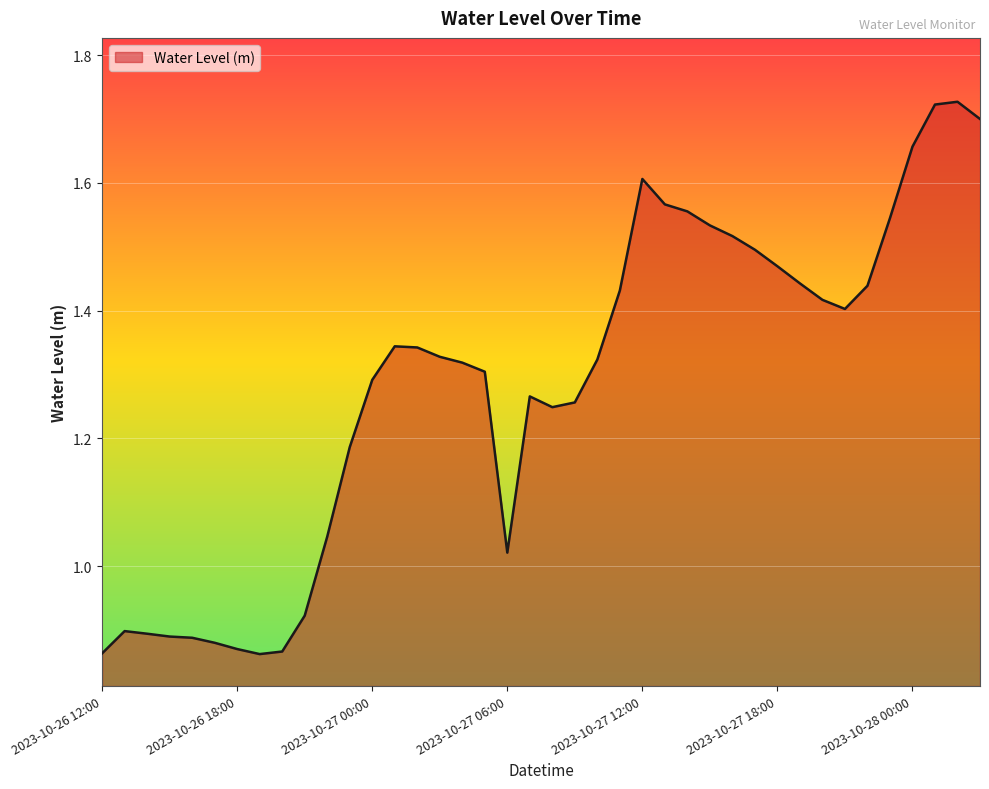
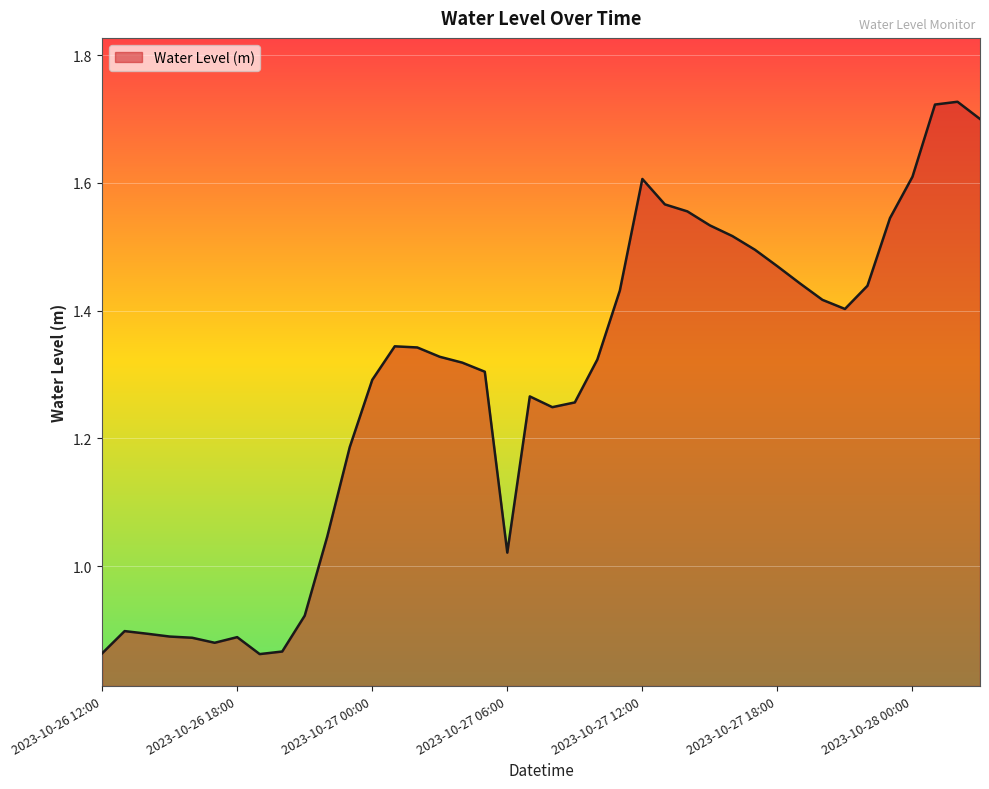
  {
    "2023-10-26 12:00": 0.86,
-   "2023-10-26 18:00": 0.87,
+   "2023-10-26 18:00": 0.89,
    "2023-10-27 00:00": 1.29,
    "2023-10-27 06:00": 1.02,
    "2023-10-27 12:00": 1.61,
    "2023-10-27 18:00": 1.47,
-   "2023-10-28 00:00": 1.66
+   "2023-10-28 00:00": 1.61
  }
